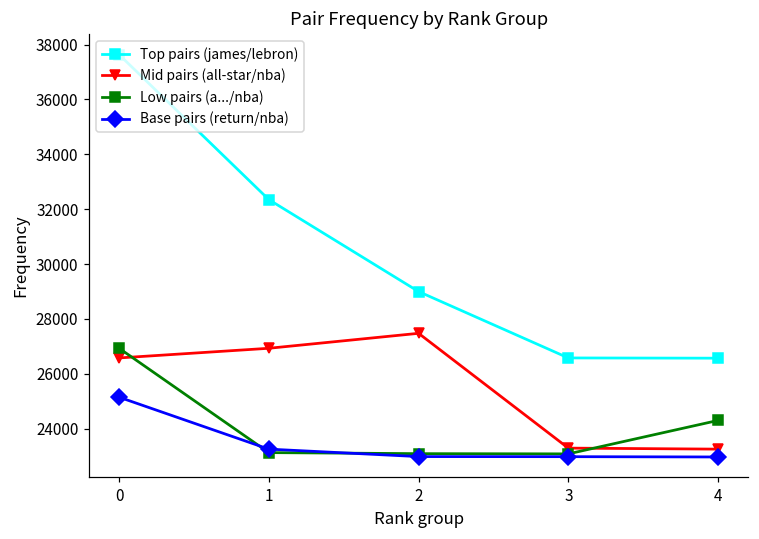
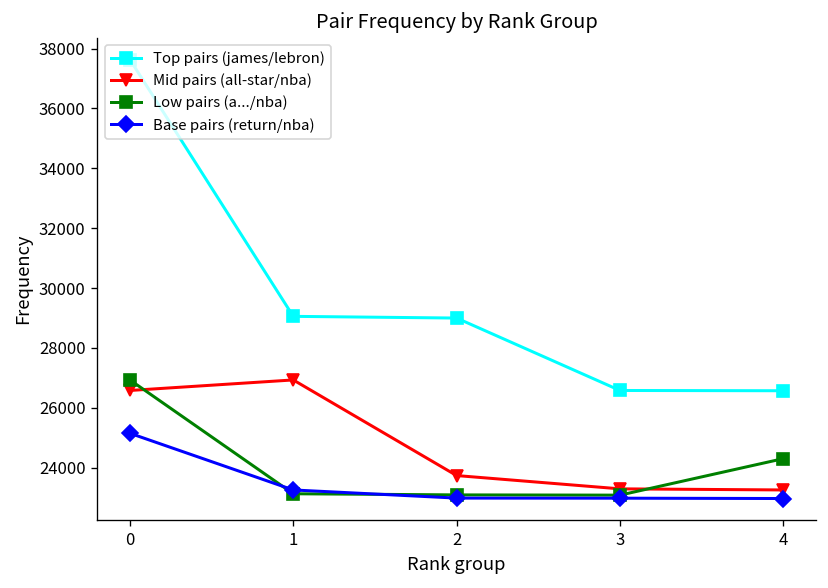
  {
    "Top pairs (james/lebron)": {
-     "1": 32400,
+     "1": 29100,
      "2": 29000,
      "3": 26600,
      "4": 26600
    },
    "Mid pairs (all-star/nba)": {
      "0": 26600,
      "1": 26900,
-     "2": 27500,
+     "2": 23700,
      "3": 23300,
      "4": 23300
    },
    "Low pairs (a.../nba)": {
      "0": 26900,
      "1": 23100,
      "2": 23100,
      "3": 23100,
      "4": 24300
    },
    "Base pairs (return/nba)": {
      "0": 25200,
      "1": 23300,
      "2": 23000,
      "3": 23000,
      "4": 23000
    }
  }
